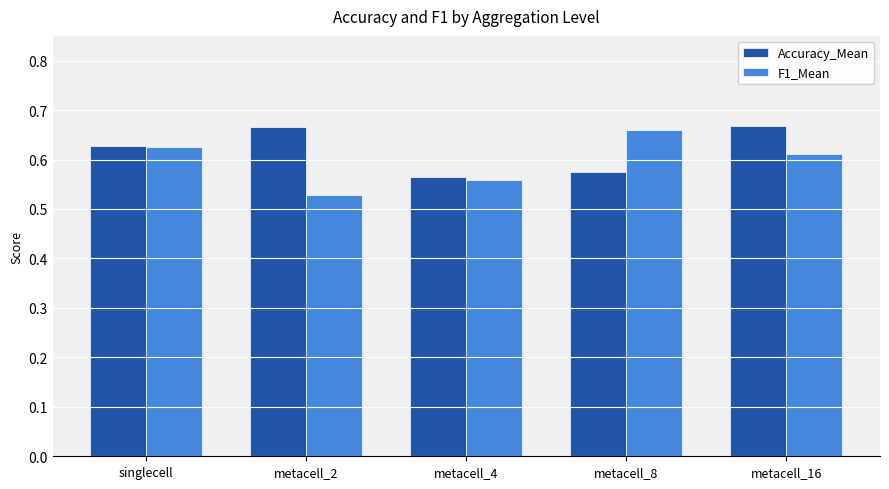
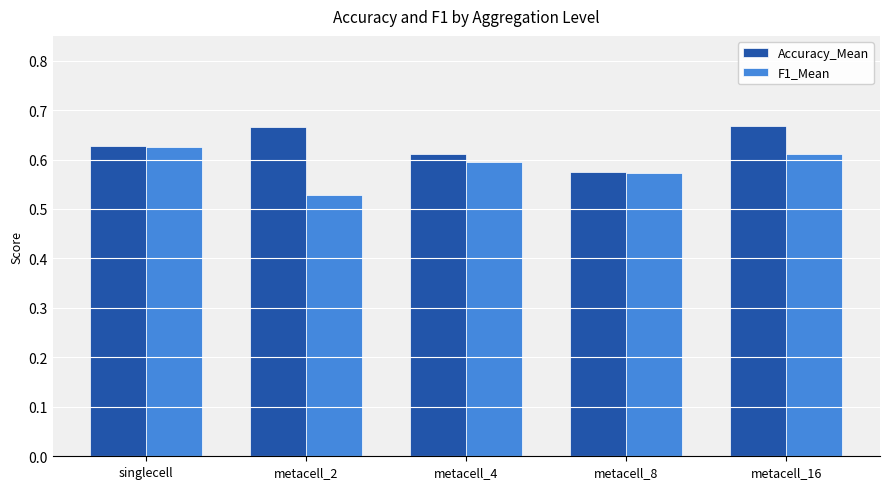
  {
    "Accuracy_Mean": {
      "singlecell": 0.63,
      "metacell_2": 0.67,
-     "metacell_4": 0.56,
+     "metacell_4": 0.61,
      "metacell_8": 0.58,
      "metacell_16": 0.67
    },
    "F1_Mean": {
      "singlecell": 0.62,
      "metacell_2": 0.53,
-     "metacell_4": 0.56,
-     "metacell_8": 0.66,
+     "metacell_4": 0.60,
+     "metacell_8": 0.57,
      "metacell_16": 0.61
    }
  }
